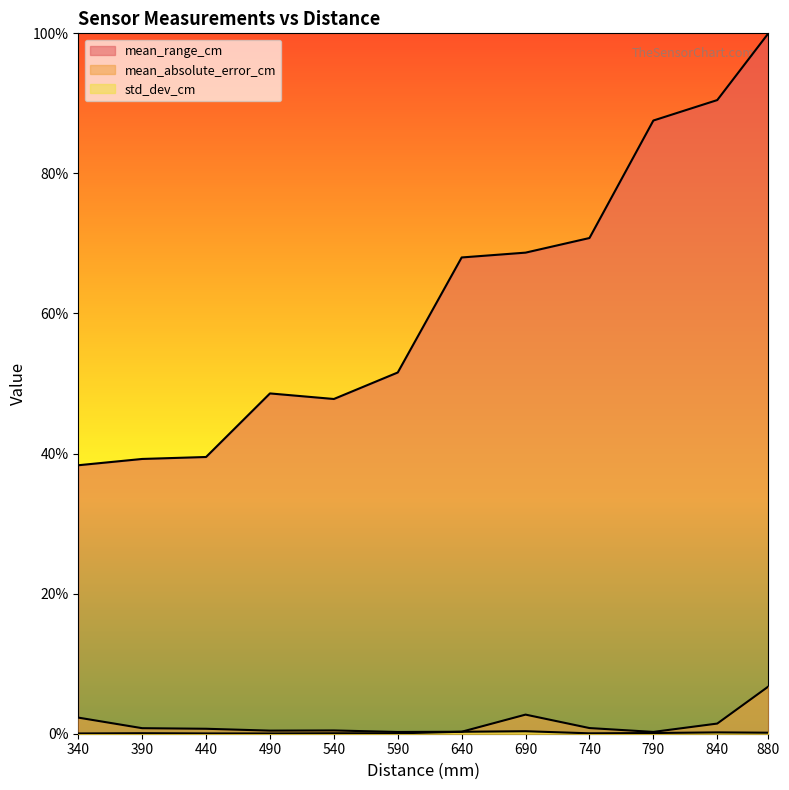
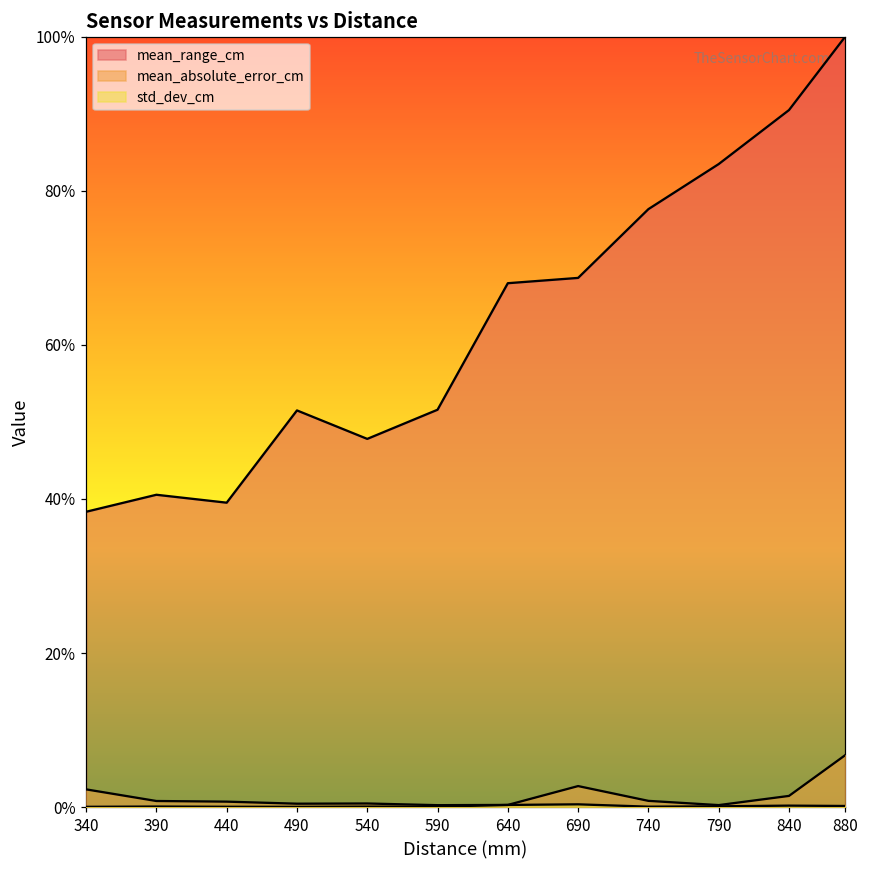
  {
    "mean_range_cm": {
      "340": "38%",
-     "390": "39%",
+     "390": "41%",
      "440": "40%",
-     "490": "49%",
+     "490": "51%",
      "540": "48%",
      "590": "52%",
      "640": "68%",
      "690": "69%",
-     "740": "71%",
-     "790": "88%",
+     "740": "78%",
+     "790": "83%",
      "840": "90%",
      "880": "100%"
    }
  }
